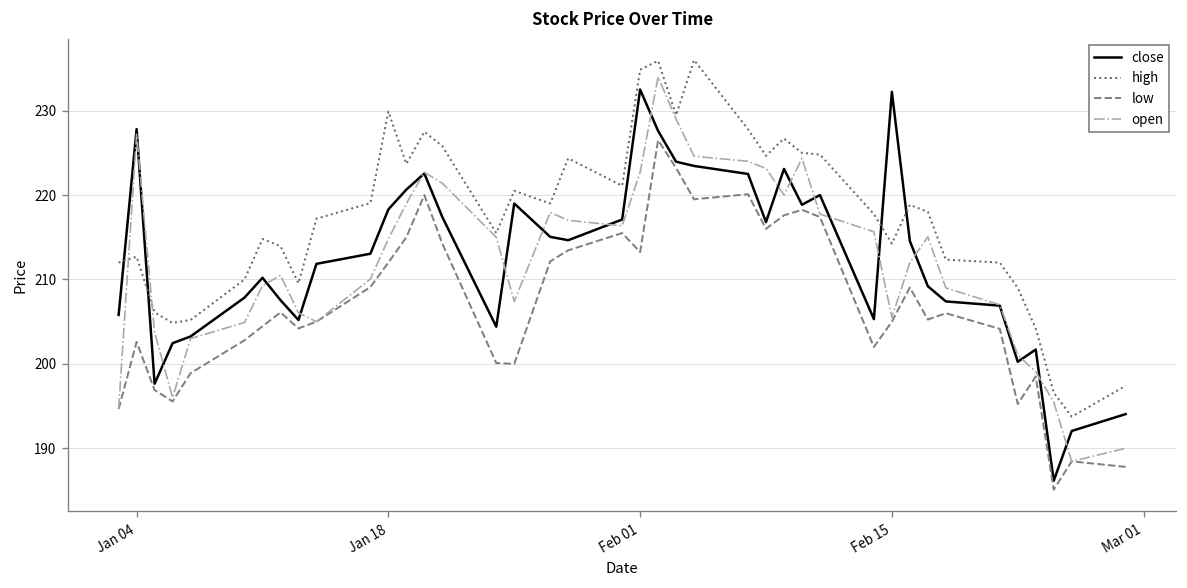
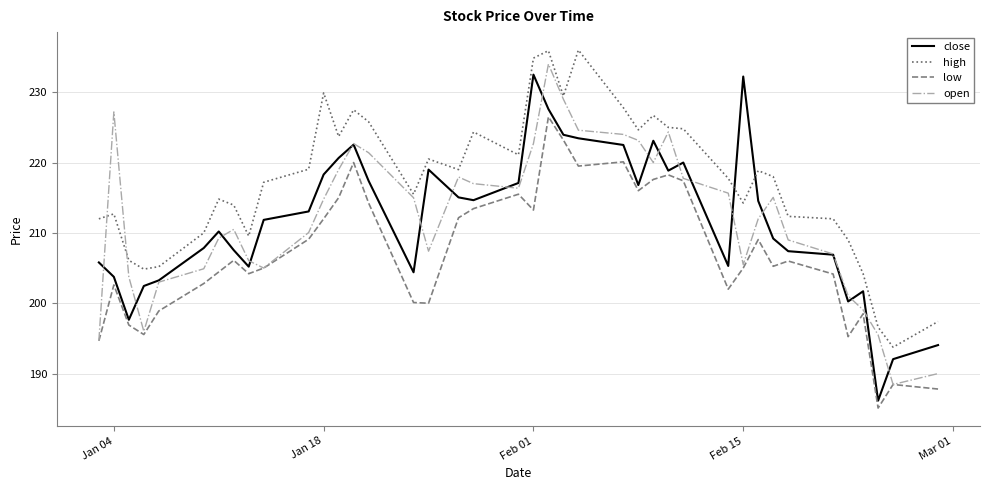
  {
    "close": {
-     "Jan 04": 228,
+     "Jan 04": 204,
      "Jan 18": 218,
      "Feb 01": 233,
      "Feb 15": 232
    },
    "open": {
      "Jan 04": 227,
      "Jan 18": 215,
      "Feb 01": 223,
      "Feb 15": 206
    }
  }
